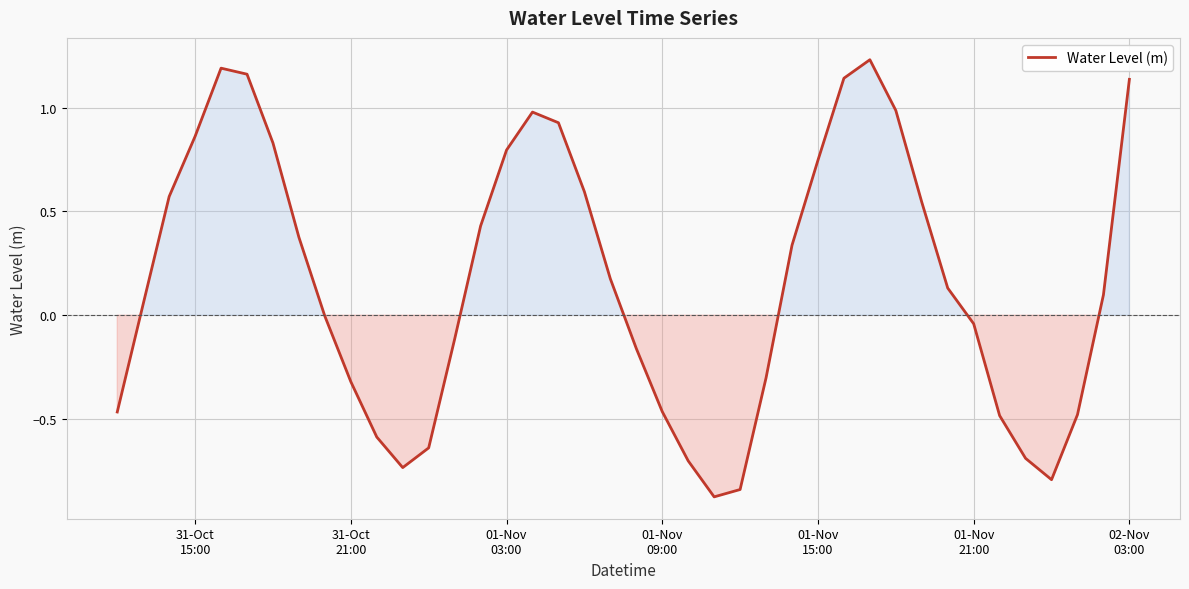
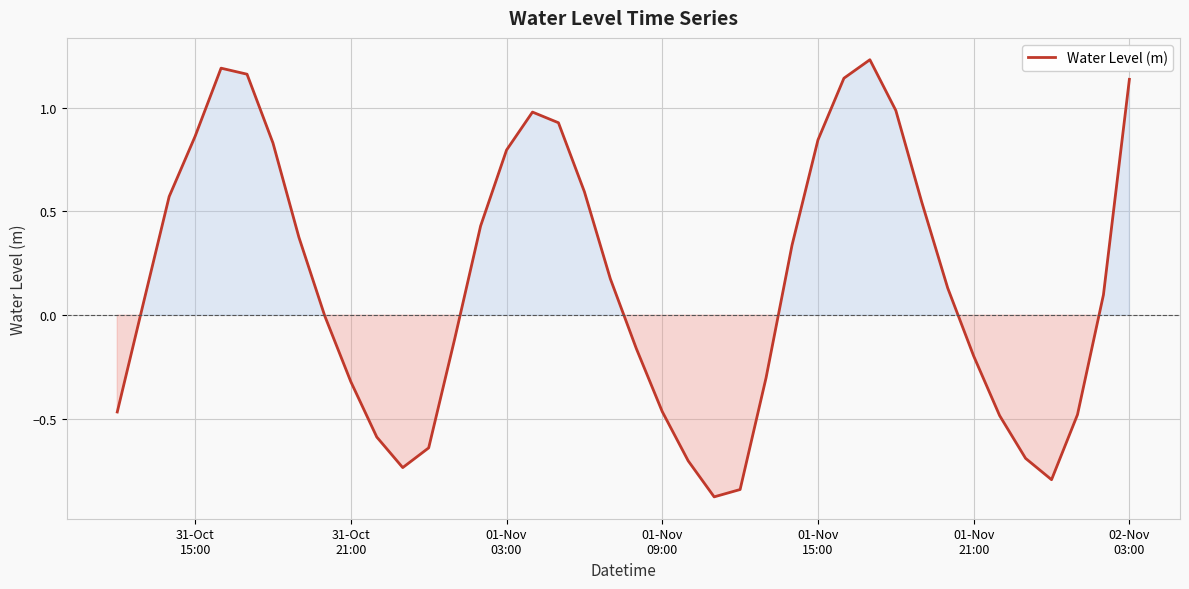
  {
    "31-Oct 15:00": 0.86,
    "31-Oct 21:00": -0.32,
    "01-Nov 03:00": 0.80,
    "01-Nov 09:00": -0.46,
-   "01-Nov 15:00": 0.75,
-   "01-Nov 21:00": -0.04,
+   "01-Nov 15:00": 0.84,
+   "01-Nov 21:00": -0.20,
    "02-Nov 03:00": 1.14
  }
